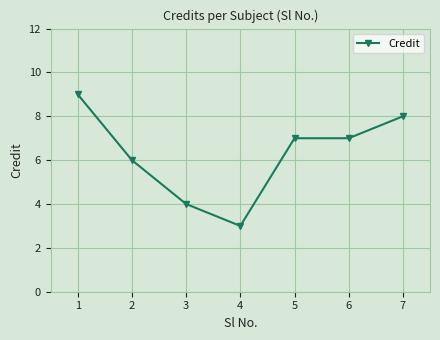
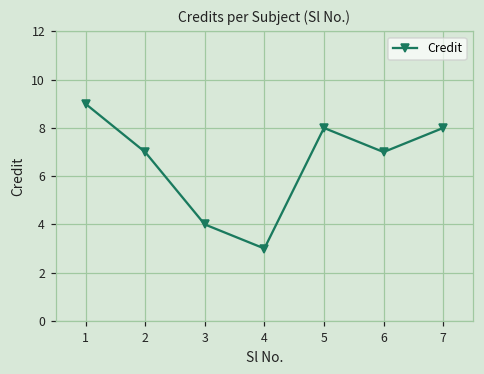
  {
    "1": 9,
-   "2": 6,
+   "2": 7,
    "3": 4,
    "4": 3,
-   "5": 7,
+   "5": 8,
    "6": 7,
    "7": 8
  }
